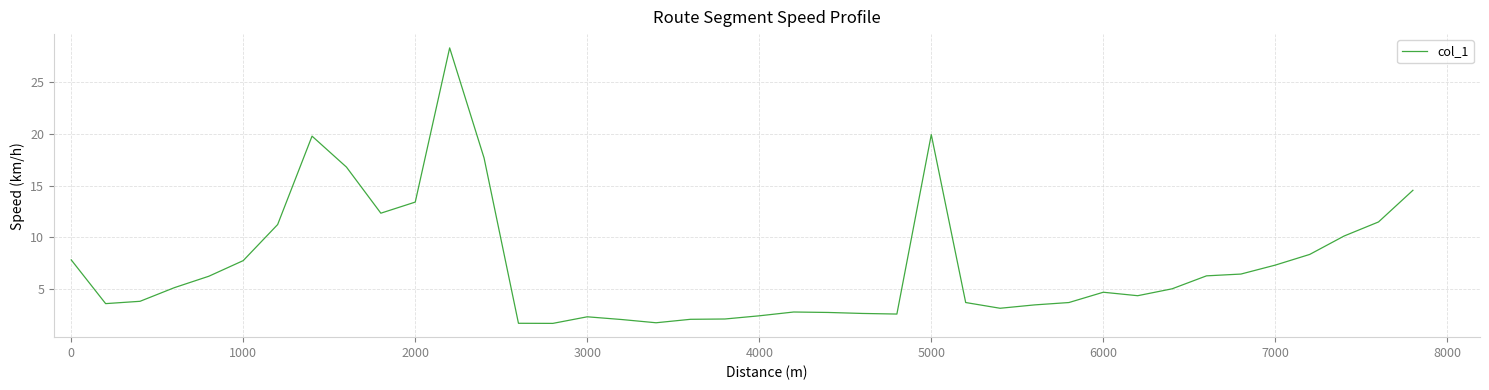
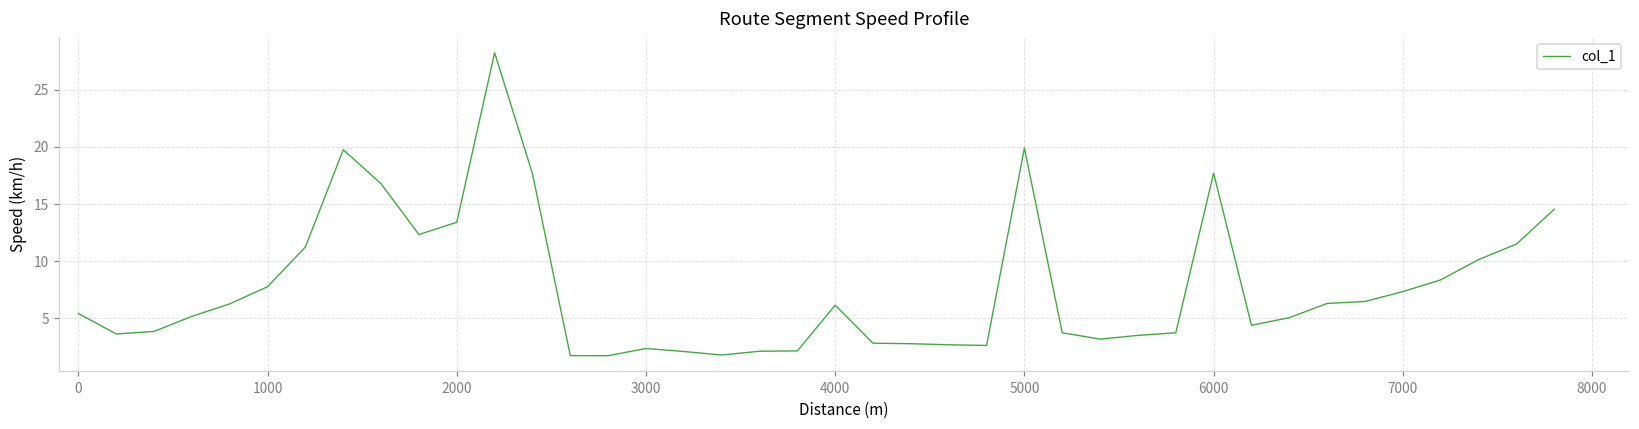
  {
-   "0": 7.8,
+   "0": 5.4,
    "1000": 7.8,
    "2000": 13.4,
    "3000": 2.4,
-   "4000": 2.5,
+   "4000": 6.2,
    "5000": 19.9,
-   "6000": 4.7,
+   "6000": 17.7,
    "7000": 7.3
  }
